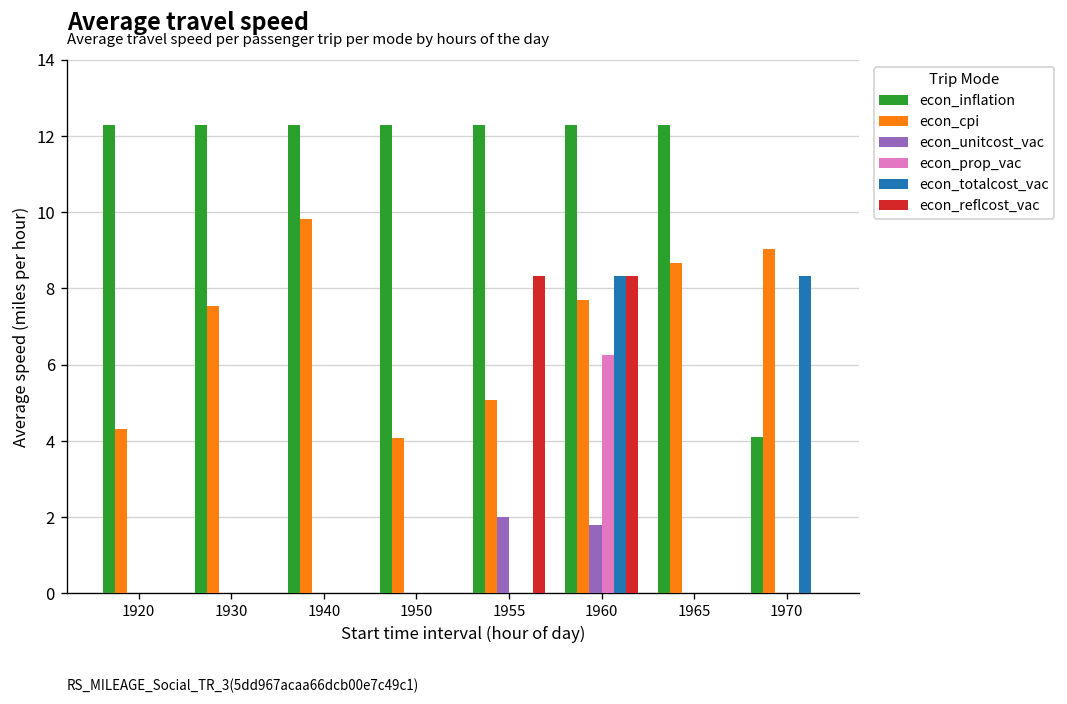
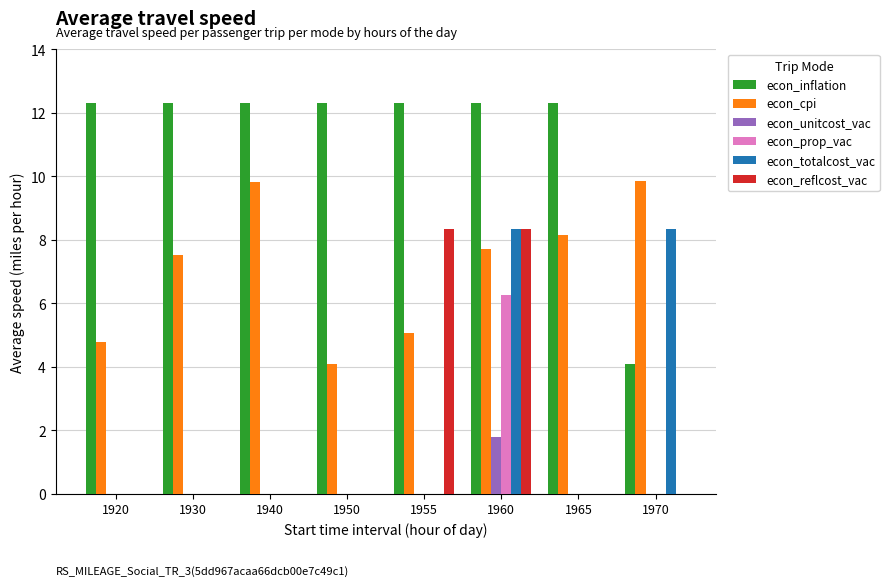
  {
    "econ_inflation": {
      "1920": 12.3,
      "1930": 12.3,
      "1940": 12.3,
      "1950": 12.3,
      "1955": 12.3,
      "1960": 12.3,
      "1965": 12.3,
      "1970": 4.1
    },
    "econ_cpi": {
-     "1920": 4.3,
+     "1920": 4.8,
      "1930": 7.5,
      "1940": 9.8,
      "1950": 4.1,
      "1955": 5.1,
      "1960": 7.7,
-     "1965": 8.7,
-     "1970": 9.0
+     "1965": 8.2,
+     "1970": 9.9
    },
    "econ_unitcost_vac": {
      "1920": 0,
      "1930": 0,
      "1940": 0,
      "1950": 0,
-     "1955": 2,
+     "1955": 0,
      "1960": 1.8,
      "1965": 0,
      "1970": 0
    },
    "econ_prop_vac": {
      "1920": 0.0,
      "1930": 0.0,
      "1940": 0.0,
      "1950": 0.0,
      "1955": 0.0,
      "1960": 6.3,
      "1965": 0.0,
      "1970": 0.0
    },
    "econ_totalcost_vac": {
      "1920": 0.0,
      "1930": 0.0,
      "1940": 0.0,
      "1950": 0.0,
      "1955": 0.0,
      "1960": 8.3,
      "1965": 0.0,
      "1970": 8.3
    },
    "econ_reflcost_vac": {
      "1920": 0.0,
      "1930": 0.0,
      "1940": 0.0,
      "1950": 0.0,
      "1955": 8.3,
      "1960": 8.3,
      "1965": 0.0,
      "1970": 0.0
    }
  }
